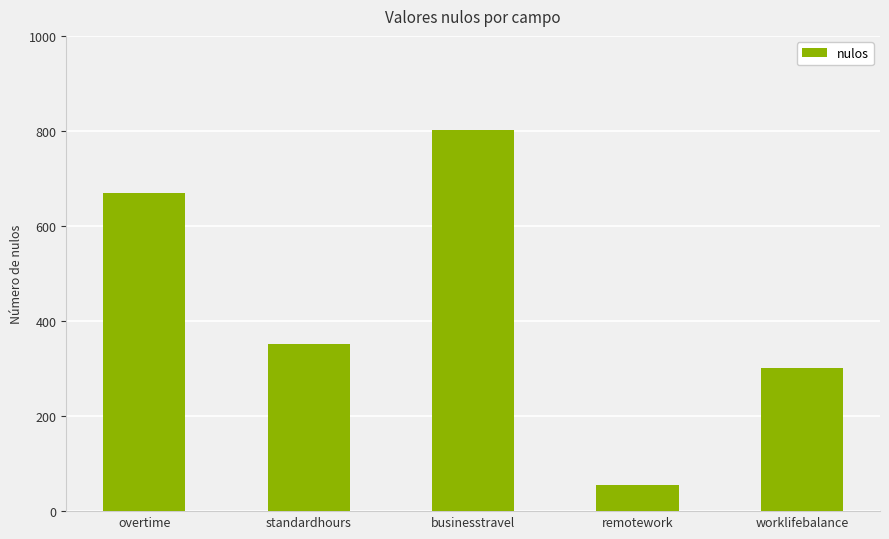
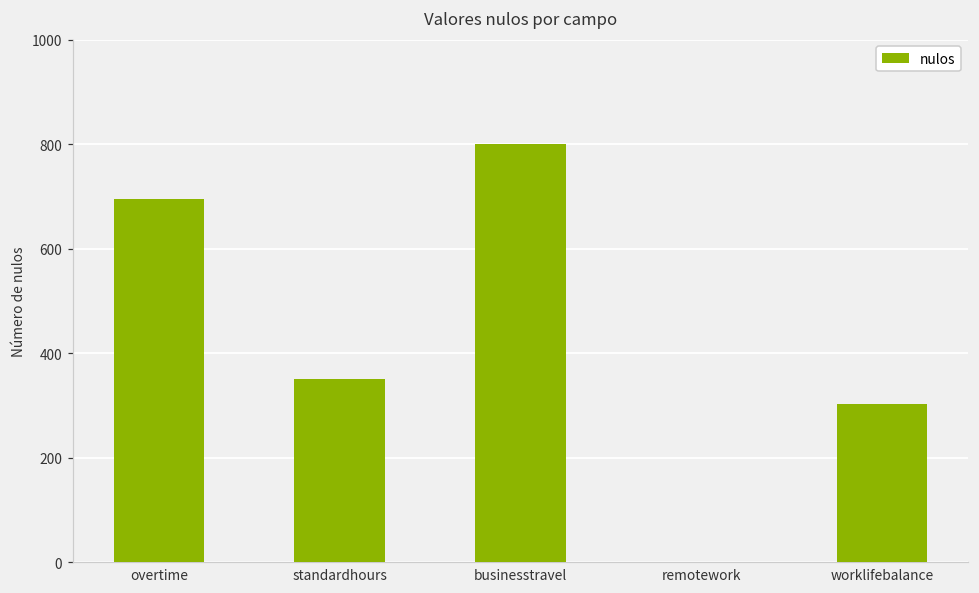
  {
-   "overtime": 670,
+   "overtime": 700,
    "standardhours": 350,
    "businesstravel": 800,
-   "remotework": 60,
+   "remotework": 0,
    "worklifebalance": 300
  }
